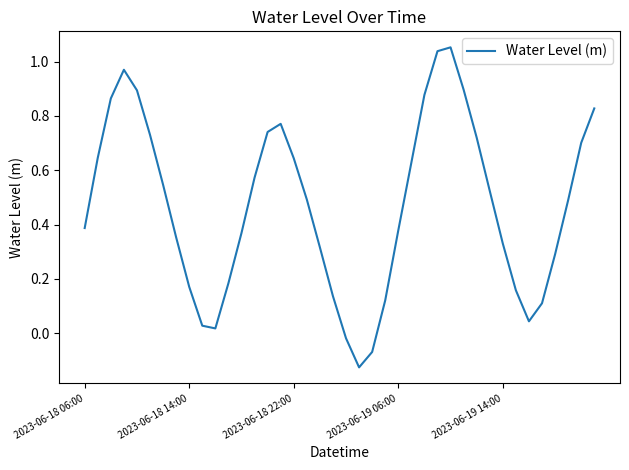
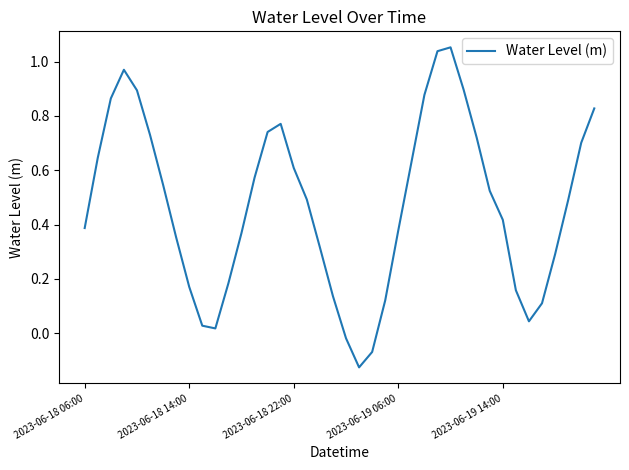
  {
    "2023-06-18 06:00": 0.39,
    "2023-06-18 14:00": 0.17,
-   "2023-06-18 22:00": 0.64,
+   "2023-06-18 22:00": 0.61,
    "2023-06-19 06:00": 0.38,
-   "2023-06-19 14:00": 0.33
+   "2023-06-19 14:00": 0.42
  }
